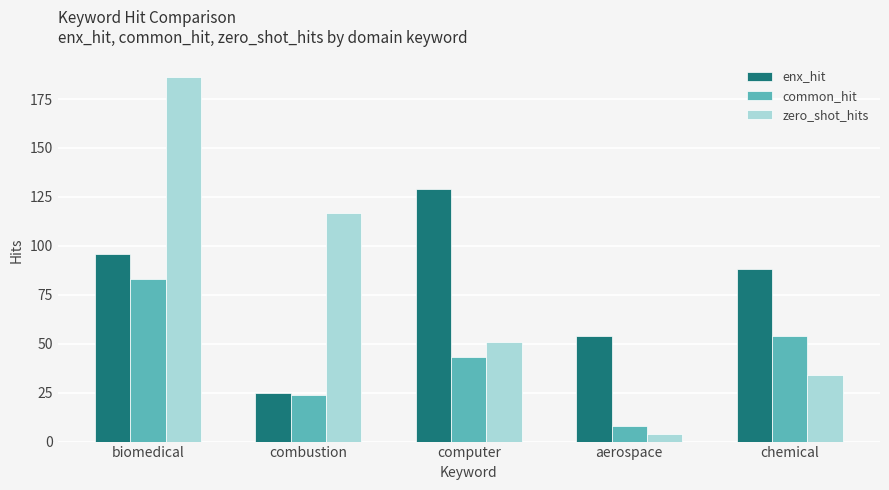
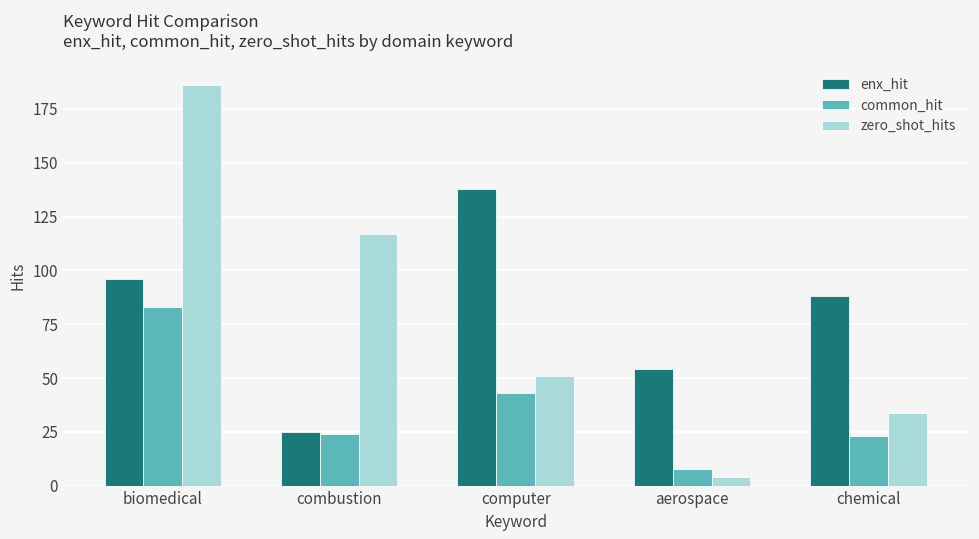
  {
    "enx_hit": {
      "biomedical": 96,
      "combustion": 25,
-     "computer": 129,
+     "computer": 138,
      "aerospace": 54,
      "chemical": 88
    },
    "common_hit": {
      "biomedical": 83,
      "combustion": 24,
      "computer": 43,
      "aerospace": 8,
-     "chemical": 54
+     "chemical": 23
    },
    "zero_shot_hits": {
      "biomedical": 186,
      "combustion": 117,
      "computer": 51,
      "aerospace": 4,
      "chemical": 34
    }
  }
